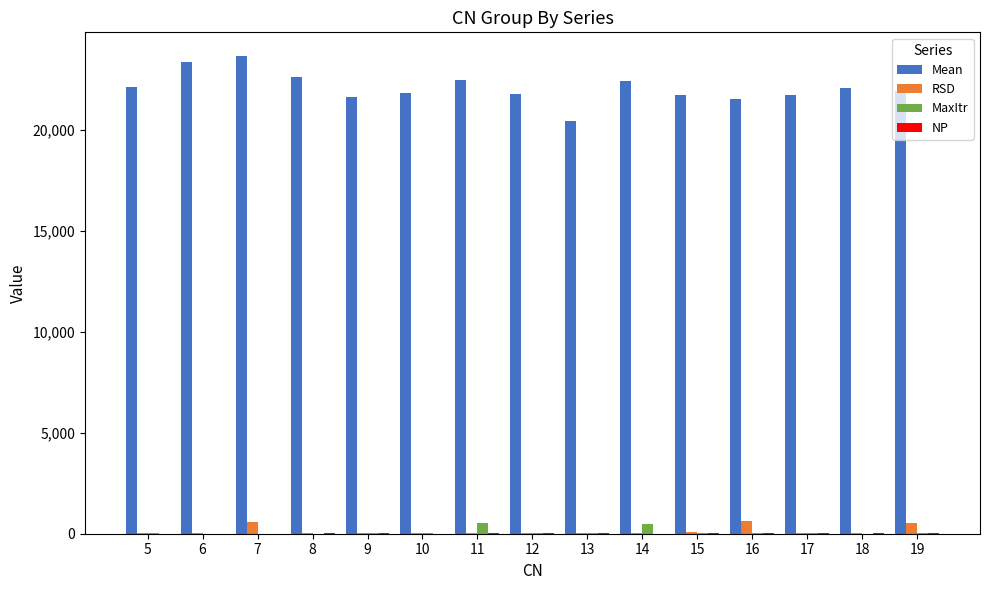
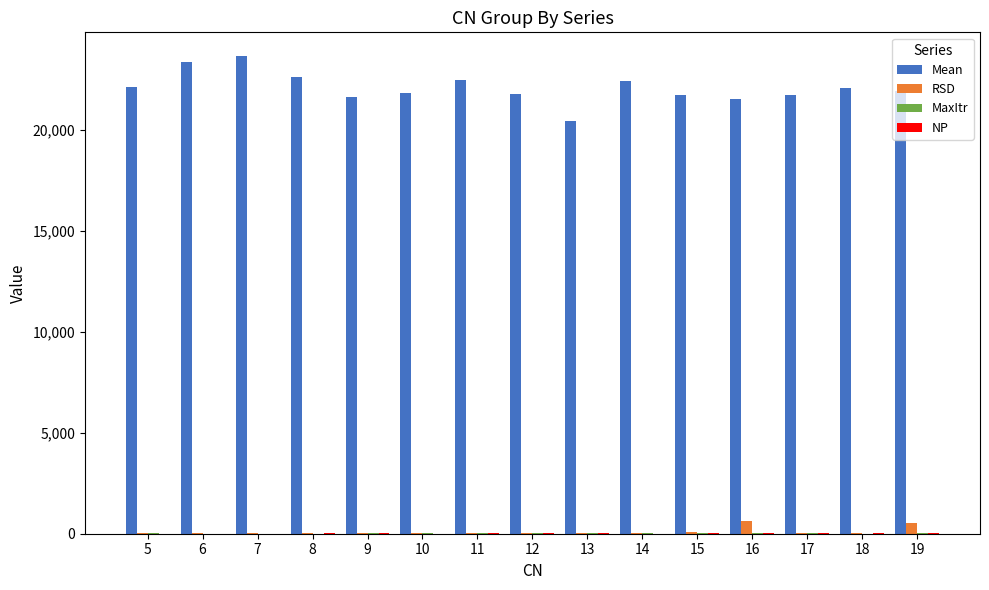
  {
    "Mean": {
      "5": "22,100",
      "6": "23,400",
      "7": "23,700",
      "8": "22,600",
      "9": "21,700",
      "10": "21,900",
      "11": "22,500",
      "12": "21,800",
      "13": "20,400",
      "14": "22,400",
      "15": "21,700",
      "16": "21,500",
      "17": "21,700",
      "18": "22,100"
    },
    "RSD": {
-     "7": "600",
+     "7": "0",
      "16": "600",
      "19": "500"
    },
    "MaxItr": {
-     "11": "500",
-     "14": "500"
+     "11": "0",
+     "14": "0"
    }
  }
